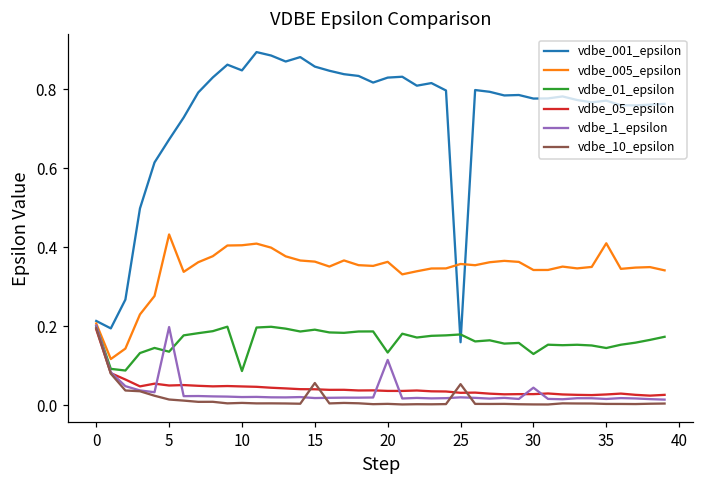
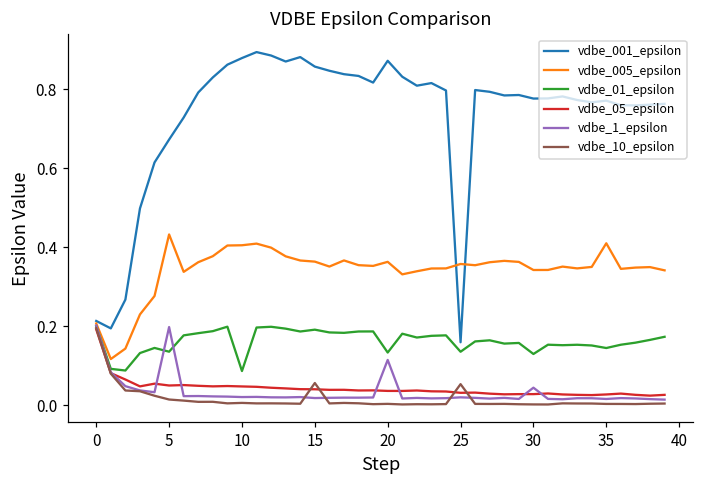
  {
    "vdbe_001_epsilon": {
      "5": 0.67,
-     "10": 0.85,
+     "10": 0.88,
      "15": 0.86,
-     "20": 0.83,
+     "20": 0.87,
      "25": 0.16,
      "30": 0.78
    },
    "vdbe_005_epsilon": {
      "5": 0.43,
      "10": 0.41,
      "15": 0.36,
      "20": 0.36,
      "25": 0.36,
      "30": 0.34,
      "35": 0.41
    },
    "vdbe_01_epsilon": {
      "5": 0.14,
      "10": 0.09,
      "15": 0.19,
      "20": 0.13,
-     "25": 0.18,
+     "25": 0.14,
      "30": 0.13,
      "35": 0.15
    },
    "vdbe_05_epsilon": {
      "5": 0.05,
      "10": 0.05,
      "15": 0.04,
      "20": 0.04,
      "25": 0.03,
      "30": 0.03,
      "35": 0.03
    },
    "vdbe_1_epsilon": {
      "5": 0.20,
      "10": 0.02,
      "15": 0.02,
      "20": 0.11,
      "25": 0.02,
      "30": 0.04,
      "35": 0.02
    },
    "vdbe_10_epsilon": {
      "5": 0.01,
      "10": 0.01,
      "15": 0.06,
      "20": 0.00,
      "25": 0.05,
      "30": 0.00,
      "35": 0.00
    }
  }
